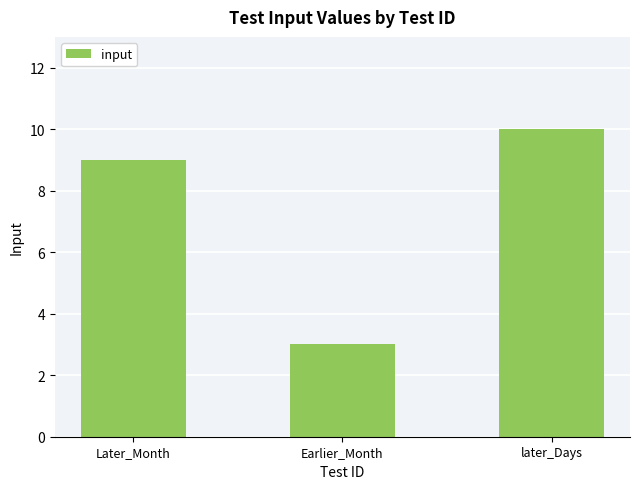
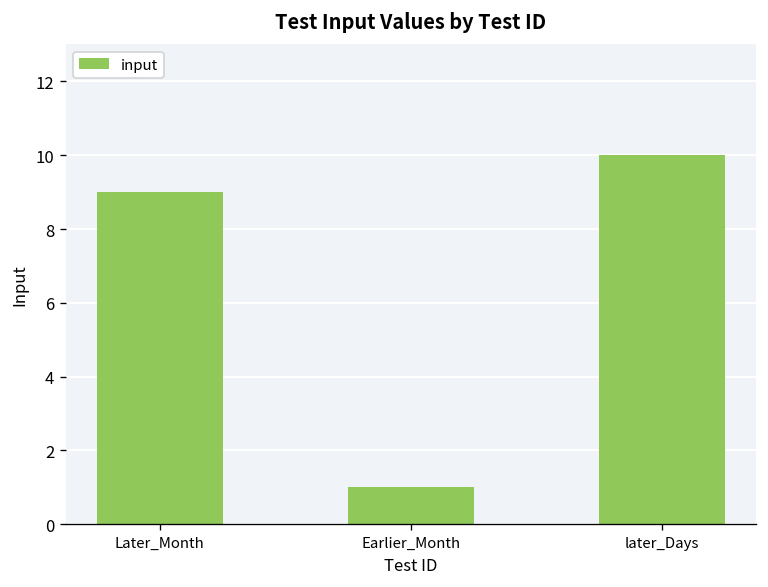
  {
    "Later_Month": 9,
-   "Earlier_Month": 3,
+   "Earlier_Month": 1,
    "later_Days": 10
  }
